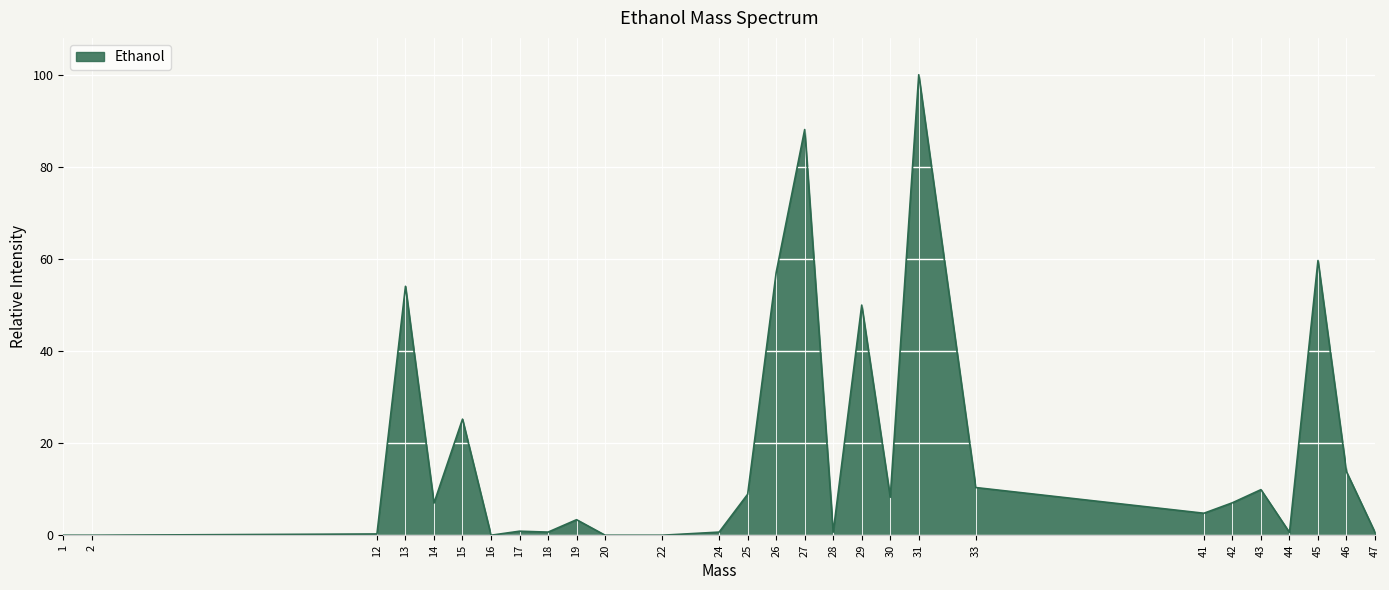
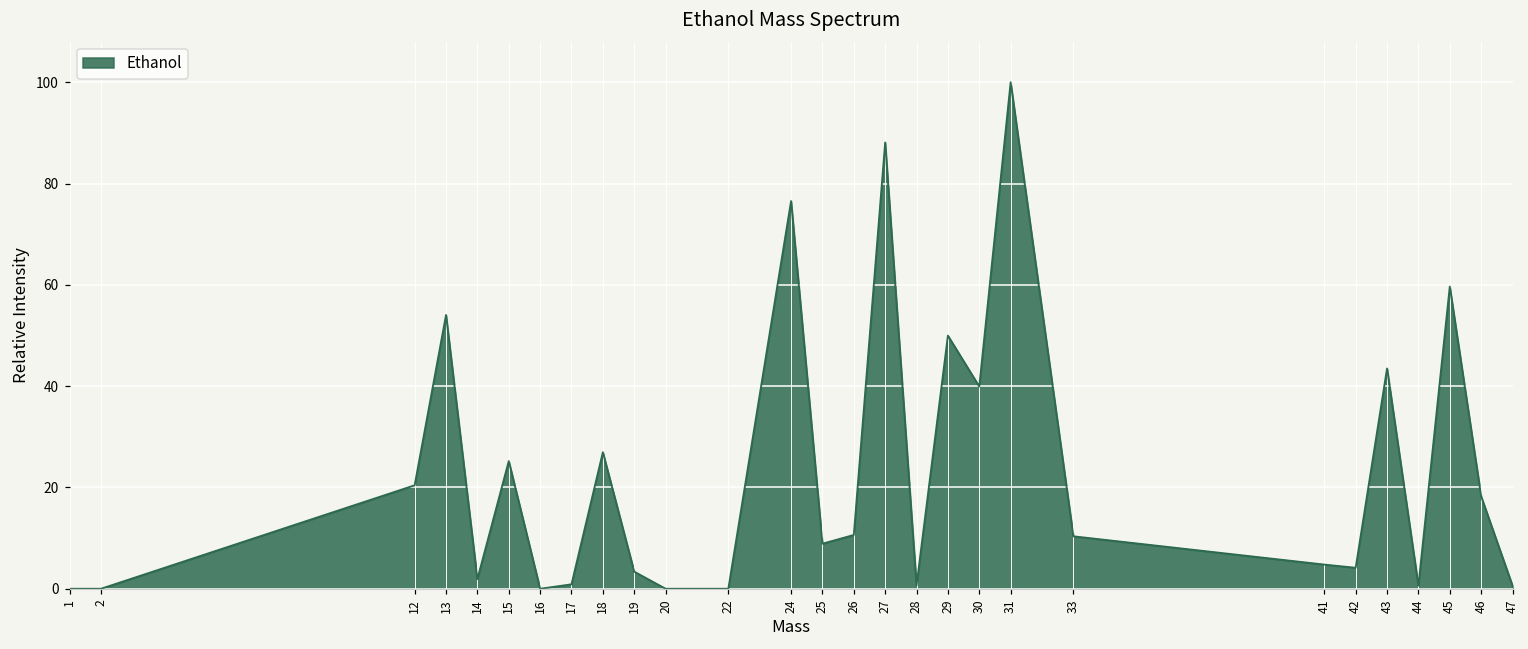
  {
    "1": 0,
    "2": 0,
-   "12": 0,
+   "12": 20,
    "13": 54,
-   "14": 7,
+   "14": 2,
    "15": 25,
    "16": 0,
    "17": 1,
-   "18": 1,
+   "18": 27,
    "19": 3,
    "20": 0,
    "22": 0,
-   "24": 1,
+   "24": 77,
    "25": 9,
-   "26": 57,
+   "26": 11,
    "27": 88,
    "28": 1,
    "29": 50,
-   "30": 8,
+   "30": 40,
    "31": 100,
    "33": 10,
    "41": 5,
-   "42": 7,
-   "43": 10,
+   "42": 4,
+   "43": 43,
    "44": 1,
    "45": 60,
-   "46": 14,
+   "46": 18,
    "47": 1
  }
